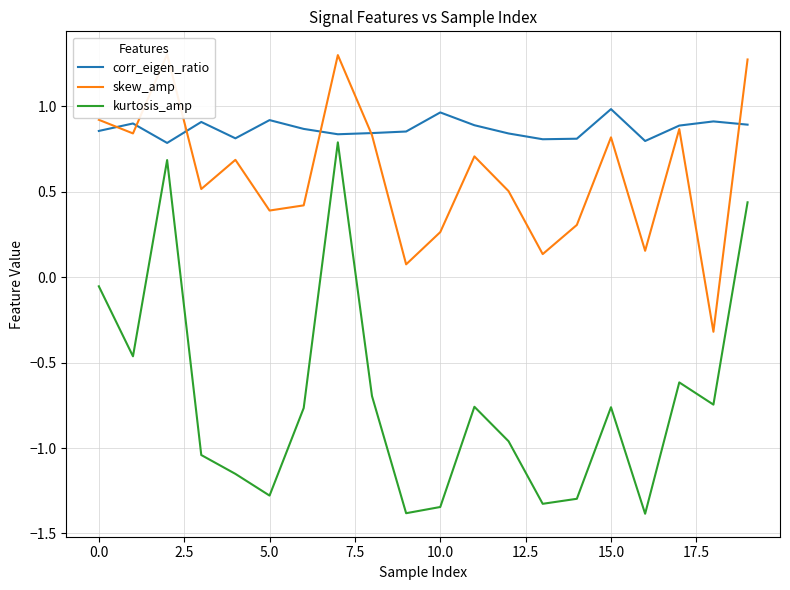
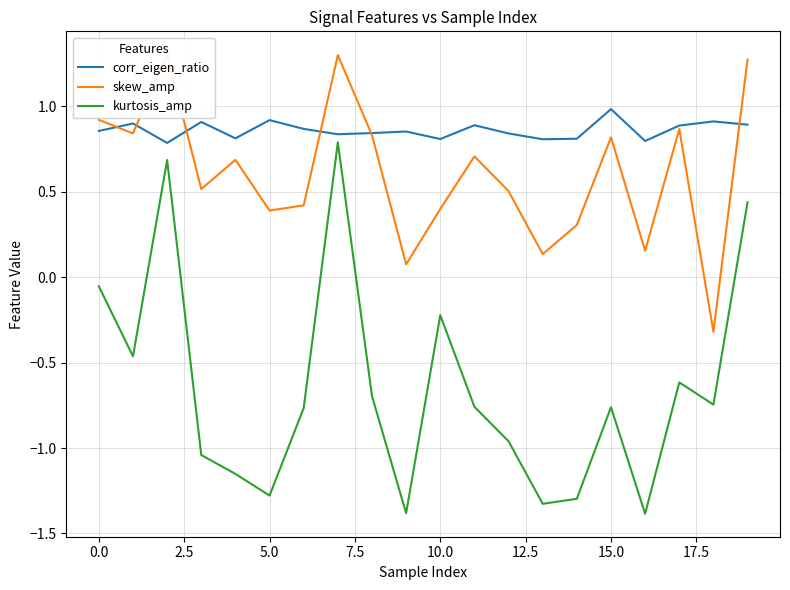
  {
    "corr_eigen_ratio": {
      "0.0": 0.86,
      "5.0": 0.92,
-     "10.0": 0.97,
+     "10.0": 0.81,
      "15.0": 0.98
    },
    "skew_amp": {
      "0.0": 0.92,
      "5.0": 0.39,
-     "10.0": 0.26,
+     "10.0": 0.40,
      "15.0": 0.82
    },
    "kurtosis_amp": {
      "0.0": -0.05,
      "5.0": -1.28,
-     "10.0": -1.35,
+     "10.0": -0.22,
      "15.0": -0.76
    }
  }
